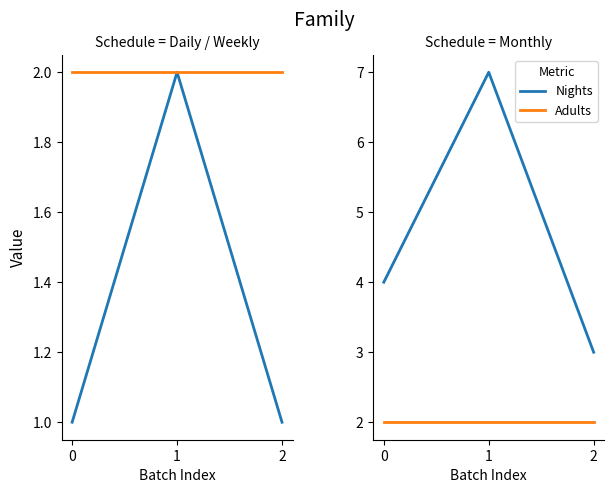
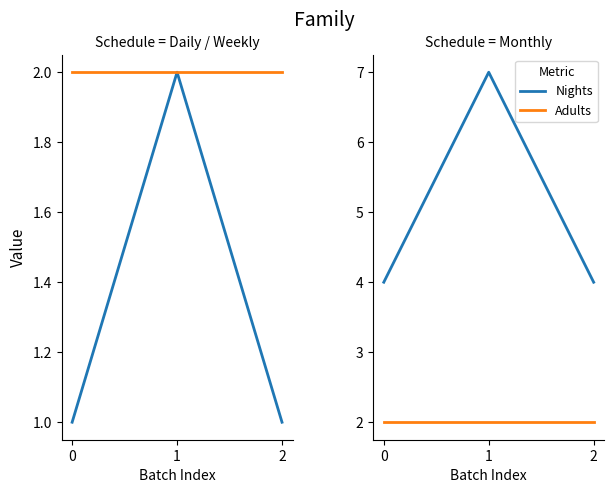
  {
    "Schedule = Daily / Weekly": {
      "Adults": {
        "0": 2.00,
        "2": 2.00
      }
    },
    "Schedule = Monthly": {
      "Nights": {
        "0": 4,
        "1": 7,
-       "2": 3
+       "2": 4
      },
      "Adults": {
        "0": 2,
        "1": 2,
        "2": 2
      }
    }
  }
